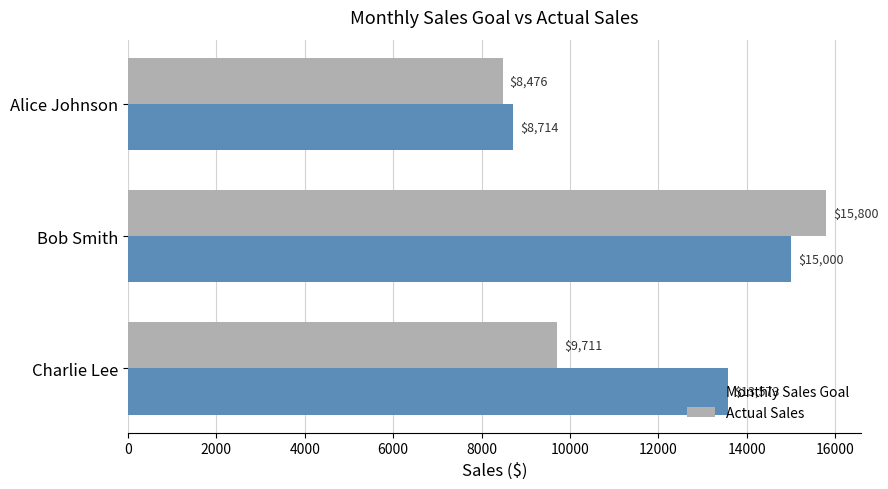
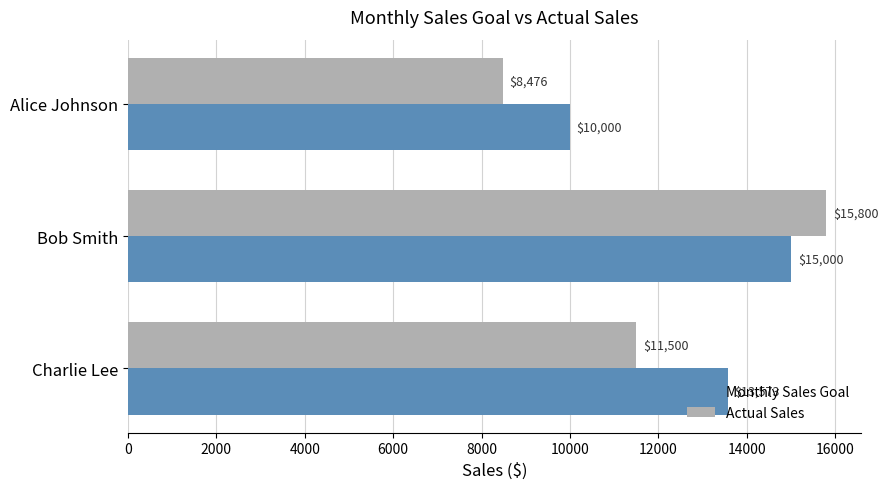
  {
    "Monthly Sales Goal": {
-     "Alice Johnson": "$8,714",
+     "Alice Johnson": "$10,000",
      "Bob Smith": "$15,000",
      "Charlie Lee": "$13,573"
    },
    "Actual Sales": {
      "Alice Johnson": "$8,476",
      "Bob Smith": "$15,800",
-     "Charlie Lee": "$9,711"
+     "Charlie Lee": "$11,500"
    }
  }
